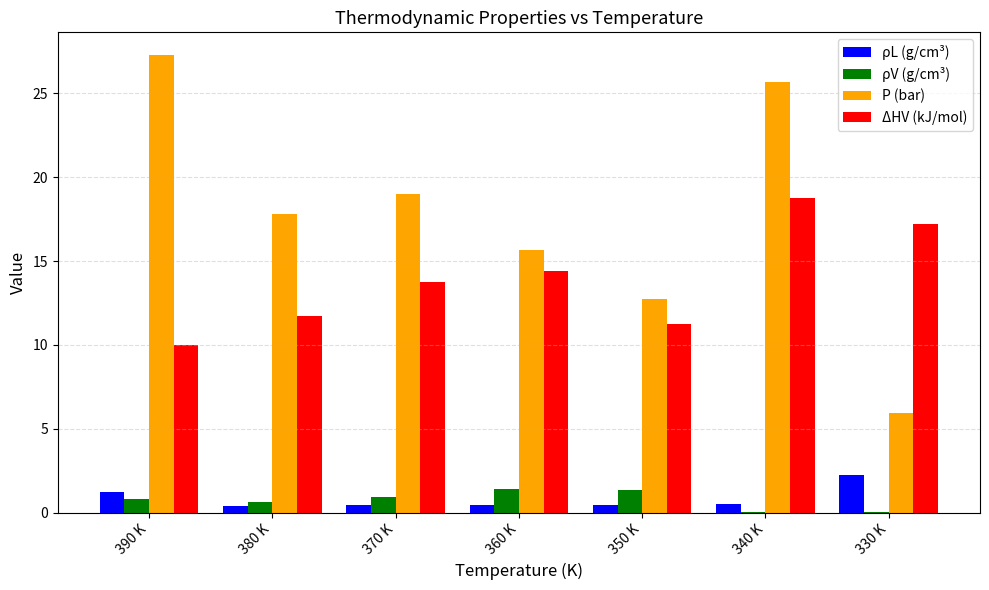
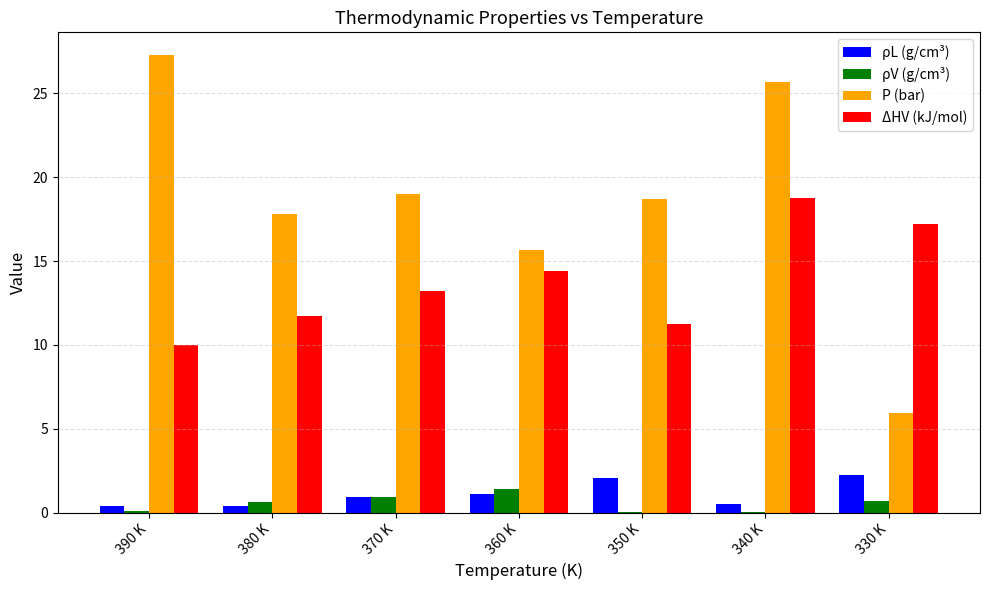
  {
    "ρL (g/cm³)": {
-     "390 K": 1.2,
+     "390 K": 0.4,
      "380 K": 0.4,
-     "370 K": 0.4,
-     "360 K": 0.5,
-     "350 K": 0.5,
+     "370 K": 0.9,
+     "360 K": 1.1,
+     "350 K": 2.0,
      "340 K": 0.5,
      "330 K": 2.2
    },
    "ρV (g/cm³)": {
-     "390 K": 0.8,
+     "390 K": 0.1,
      "380 K": 0.6,
      "370 K": 1.0,
      "360 K": 1.4,
-     "350 K": 1.3,
-     "330 K": 0.0
+     "350 K": 0.0,
+     "330 K": 0.7
    },
    "P (bar)": {
      "390 K": 27.3,
      "380 K": 17.8,
      "370 K": 19.0,
      "360 K": 15.6,
-     "350 K": 12.8,
+     "350 K": 18.7,
      "340 K": 25.7,
      "330 K": 6.0
    },
    "ΔHV (kJ/mol)": {
      "390 K": 10.0,
      "380 K": 11.8,
-     "370 K": 13.7,
+     "370 K": 13.2,
      "360 K": 14.4,
      "350 K": 11.2,
      "340 K": 18.7,
      "330 K": 17.2
    }
  }
